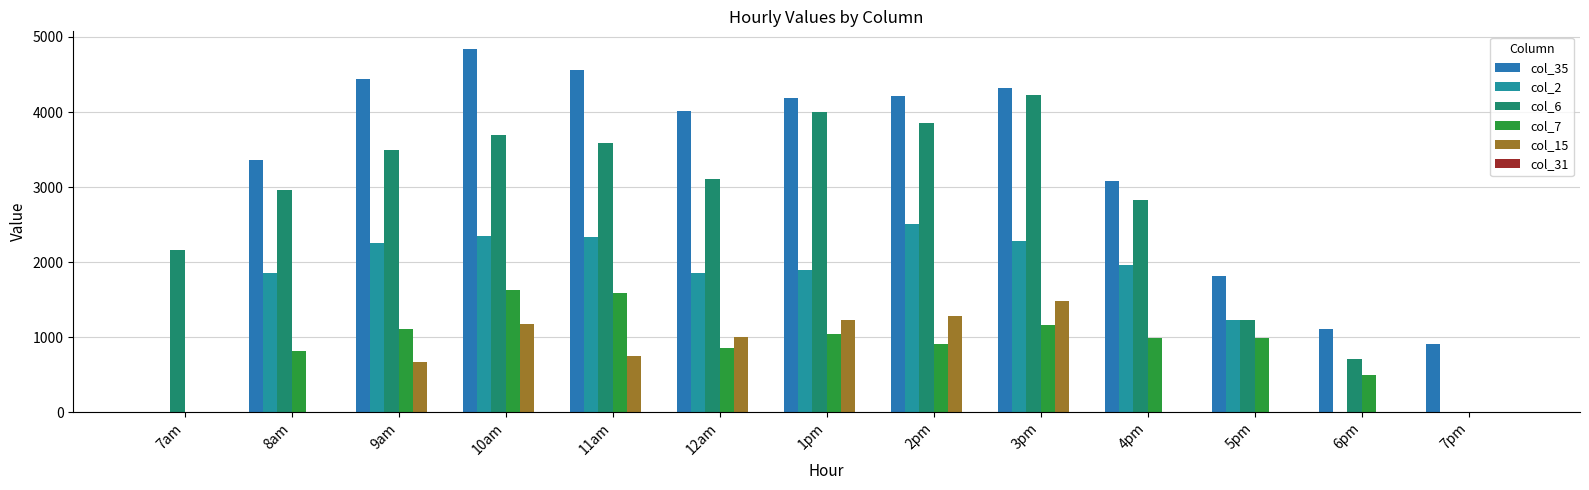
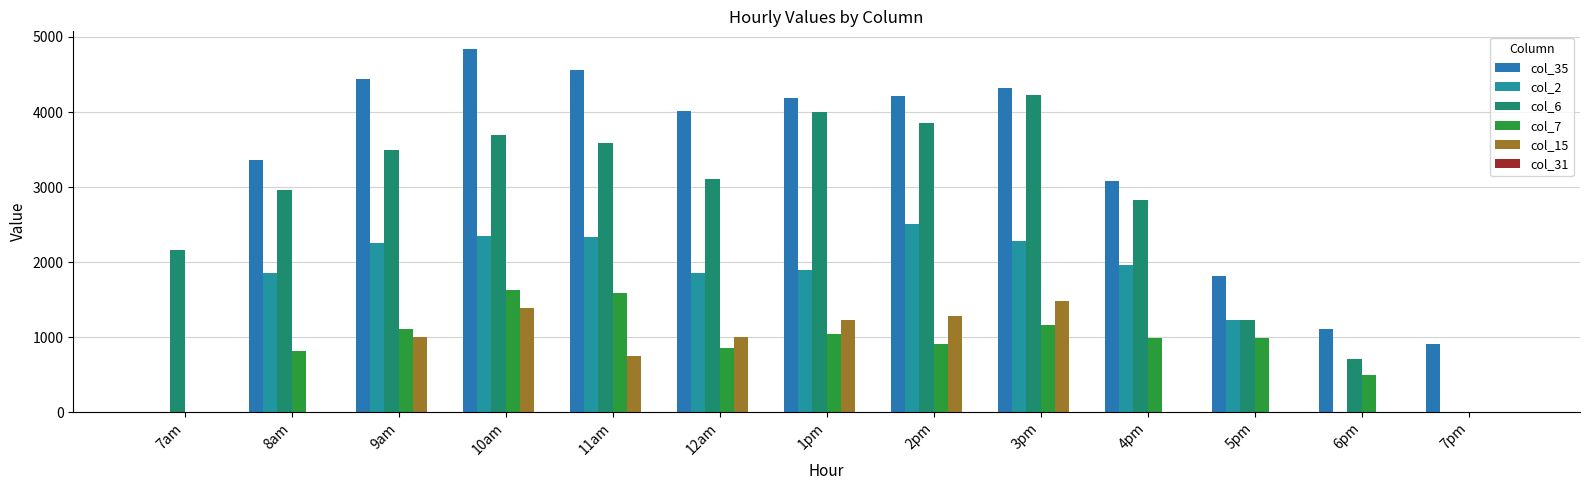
  {
    "col_15": {
      "7am": 0,
      "8am": 0,
-     "9am": 700,
-     "10am": 1200,
+     "9am": 1000,
+     "10am": 1400,
      "11am": 700,
      "12am": 1000,
      "1pm": 1200,
      "2pm": 1300,
      "3pm": 1500,
      "4pm": 0,
      "5pm": 0,
      "6pm": 0,
      "7pm": 0
    },
    "col_31": {
      "7am": 0,
      "8am": 0,
      "9am": 0,
      "10am": 0,
      "11am": 0,
      "12am": 0,
      "1pm": 0,
      "2pm": 0,
      "3pm": 0,
      "4pm": 0,
      "5pm": 0,
      "6pm": 0,
      "7pm": 0
    }
  }
